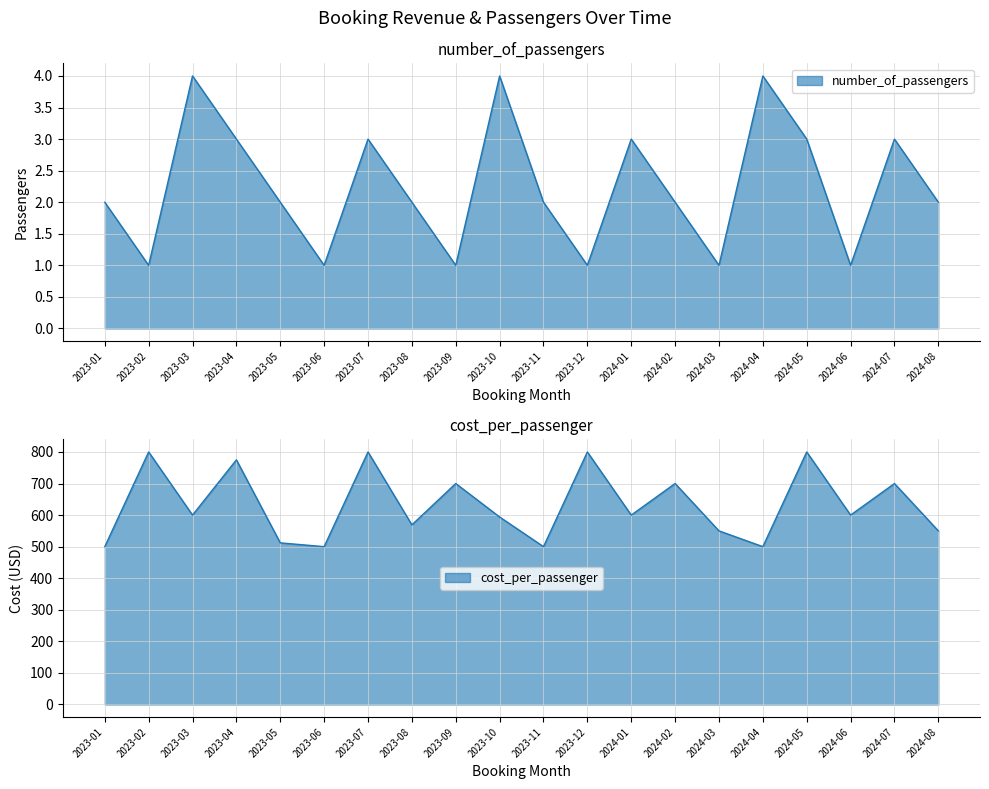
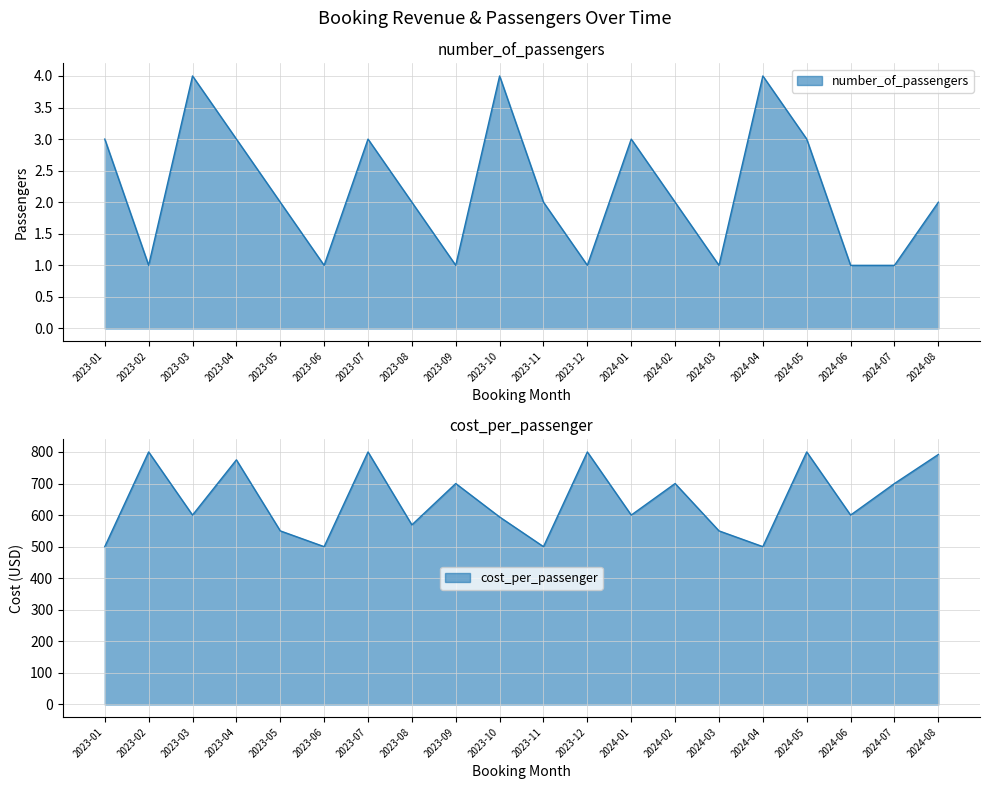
  {
    "number_of_passengers": {
-     "2023-01": 2,
+     "2023-01": 3,
      "2023-02": 1,
      "2023-03": 4,
      "2023-04": 3,
      "2023-05": 2,
      "2023-06": 1,
      "2023-07": 3,
      "2023-08": 2,
      "2023-09": 1,
      "2023-10": 4,
      "2023-11": 2,
      "2023-12": 1,
      "2024-01": 3,
      "2024-02": 2,
      "2024-03": 1,
      "2024-04": 4,
      "2024-05": 3,
      "2024-06": 1,
-     "2024-07": 3,
+     "2024-07": 1,
      "2024-08": 2
    },
    "cost_per_passenger": {
      "2023-01": 500,
      "2023-02": 800,
      "2023-03": 600,
      "2023-04": 780,
-     "2023-05": 510,
+     "2023-05": 550,
      "2023-06": 500,
      "2023-07": 800,
      "2023-08": 570,
      "2023-09": 700,
      "2023-10": 590,
      "2023-11": 500,
      "2023-12": 800,
      "2024-01": 600,
      "2024-02": 700,
      "2024-03": 550,
      "2024-04": 500,
      "2024-05": 800,
      "2024-06": 600,
      "2024-07": 700,
-     "2024-08": 550
+     "2024-08": 790
    }
  }
